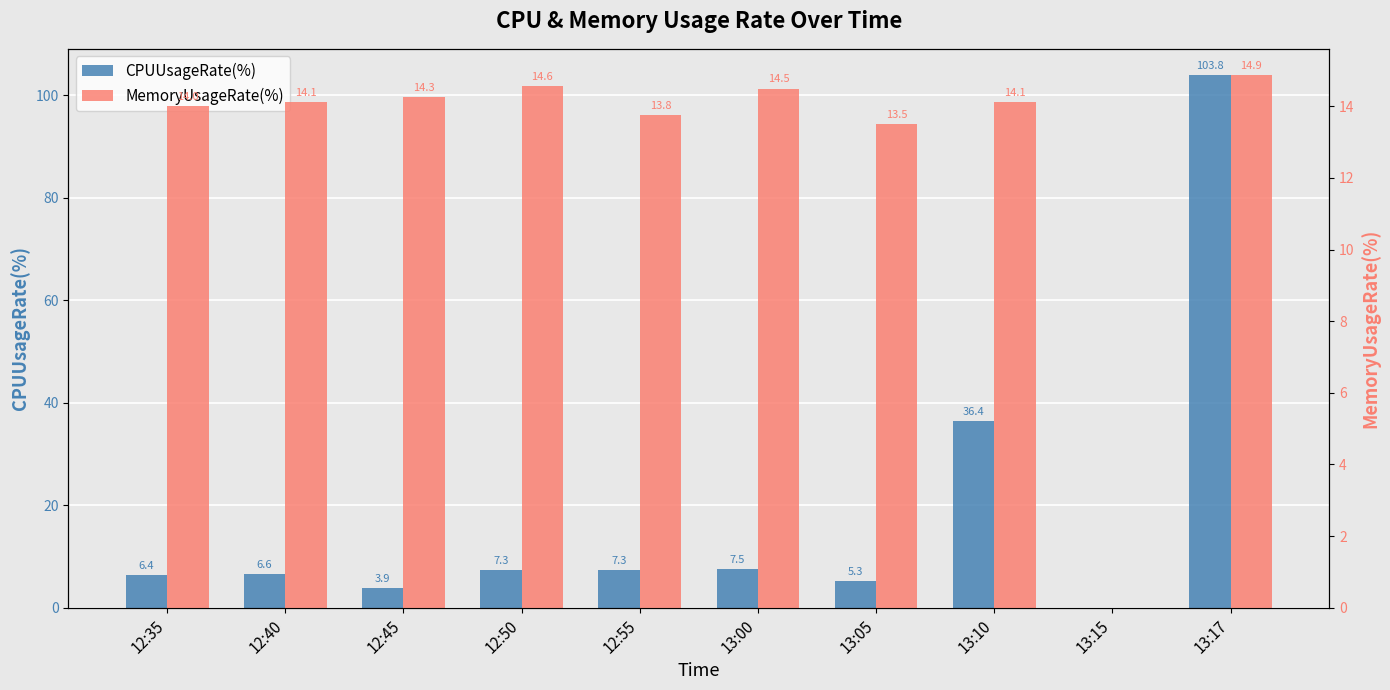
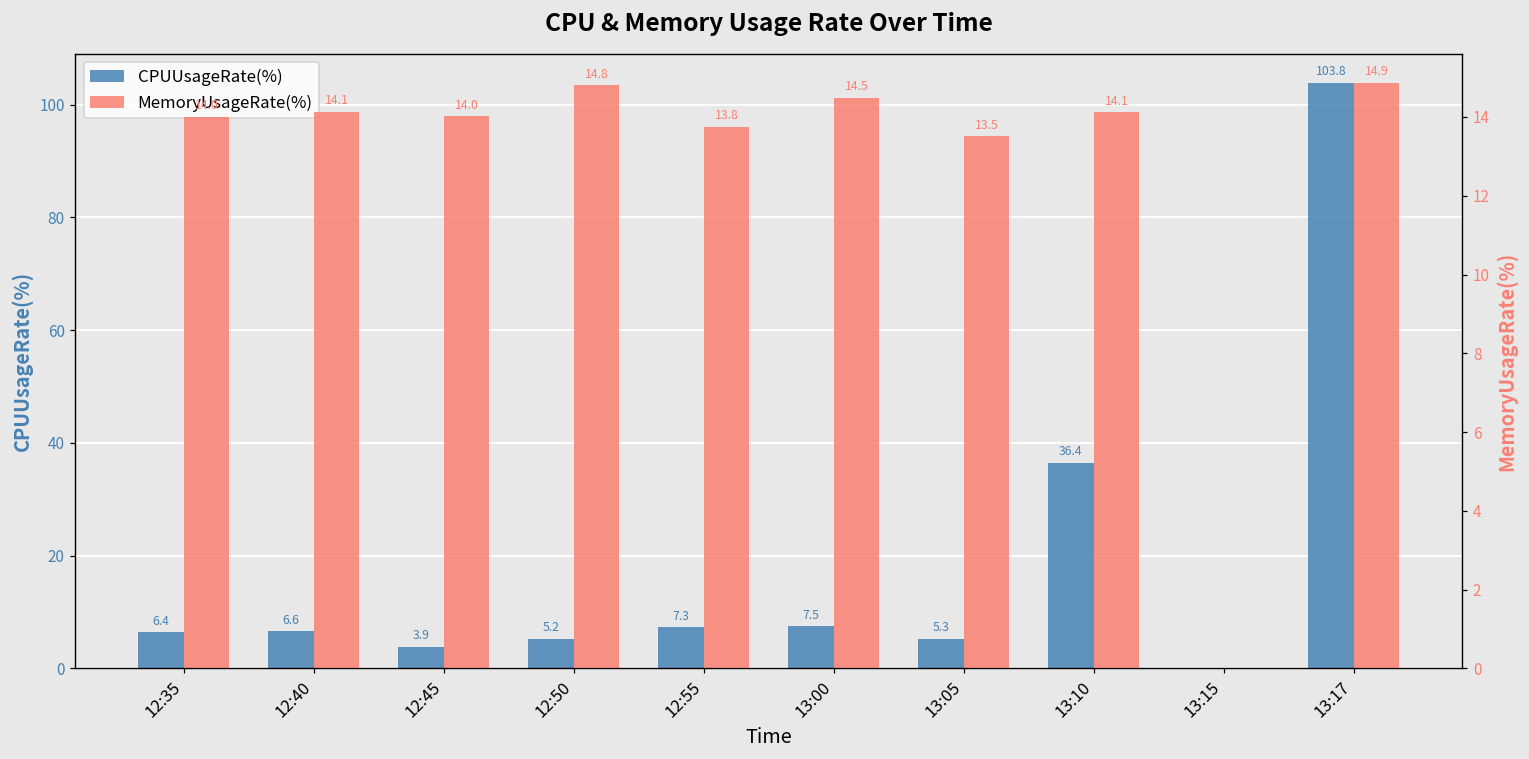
  {
    "CPUUsageRate(%)": {
      "12:35": 6.4,
      "12:40": 6.6,
      "12:45": 3.9,
-     "12:50": 7.3,
+     "12:50": 5.2,
      "12:55": 7.3,
      "13:00": 7.5,
      "13:05": 5.3,
      "13:10": 36.4,
      "13:17": 103.8
    },
    "MemoryUsageRate(%)": {
      "12:40": 14.1,
-     "12:45": 14.3,
-     "12:50": 14.6,
+     "12:45": 14.0,
+     "12:50": 14.8,
      "12:55": 13.8,
      "13:00": 14.5,
      "13:05": 13.5,
      "13:10": 14.1,
      "13:17": 14.9
    }
  }
